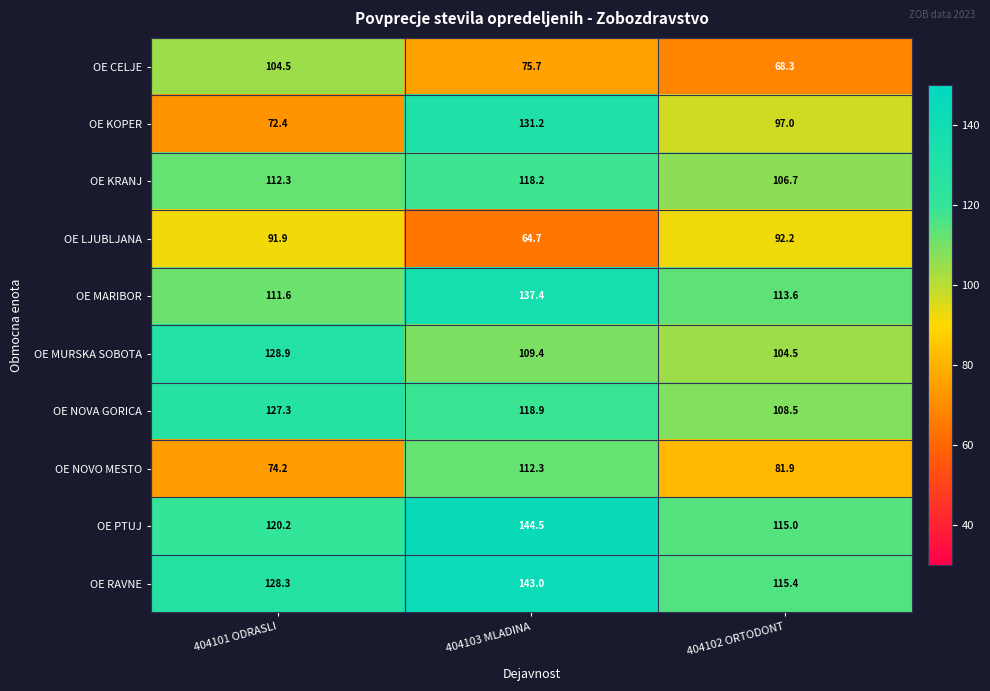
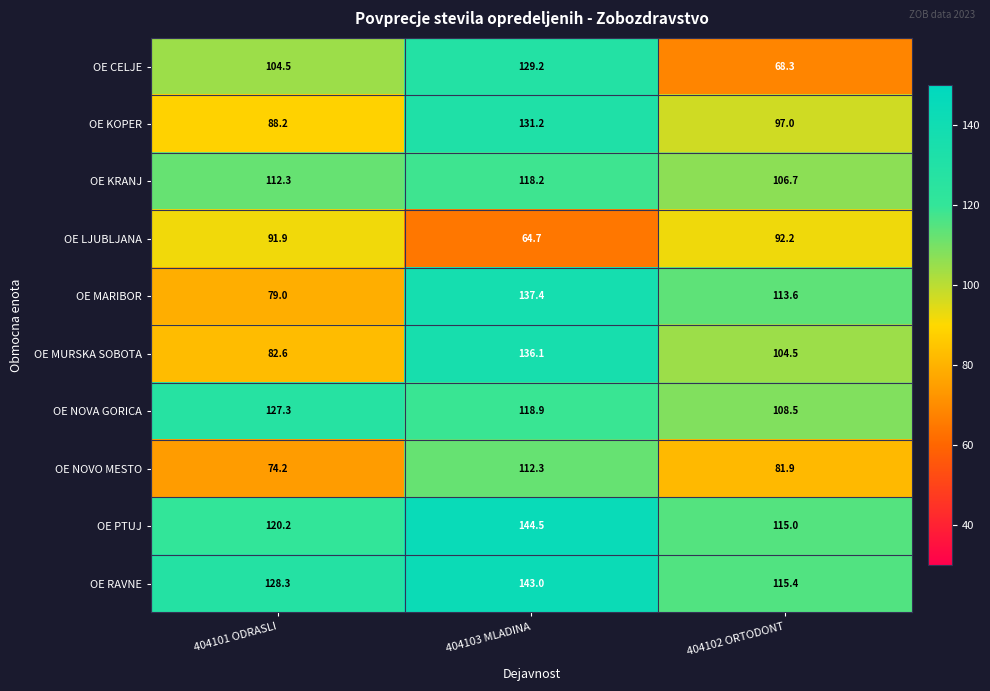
  {
    "OE CELJE": {
      "404101 ODRASLI": 104.5,
-     "404103 MLADINA": 75.7,
+     "404103 MLADINA": 129.2,
      "404102 ORTODONT": 68.3
    },
    "OE KOPER": {
-     "404101 ODRASLI": 72.4,
+     "404101 ODRASLI": 88.2,
      "404103 MLADINA": 131.2,
      "404102 ORTODONT": 97.0
    },
    "OE KRANJ": {
      "404101 ODRASLI": 112.3,
      "404103 MLADINA": 118.2,
      "404102 ORTODONT": 106.7
    },
    "OE LJUBLJANA": {
      "404101 ODRASLI": 91.9,
      "404103 MLADINA": 64.7,
      "404102 ORTODONT": 92.2
    },
    "OE MARIBOR": {
-     "404101 ODRASLI": 111.6,
+     "404101 ODRASLI": 79.0,
      "404103 MLADINA": 137.4,
      "404102 ORTODONT": 113.6
    },
    "OE MURSKA SOBOTA": {
-     "404101 ODRASLI": 128.9,
-     "404103 MLADINA": 109.4,
+     "404101 ODRASLI": 82.6,
+     "404103 MLADINA": 136.1,
      "404102 ORTODONT": 104.5
    },
    "OE NOVA GORICA": {
      "404101 ODRASLI": 127.3,
      "404103 MLADINA": 118.9,
      "404102 ORTODONT": 108.5
    },
    "OE NOVO MESTO": {
      "404101 ODRASLI": 74.2,
      "404103 MLADINA": 112.3,
      "404102 ORTODONT": 81.9
    },
    "OE PTUJ": {
      "404101 ODRASLI": 120.2,
      "404103 MLADINA": 144.5,
      "404102 ORTODONT": 115.0
    },
    "OE RAVNE": {
      "404101 ODRASLI": 128.3,
      "404103 MLADINA": 143.0,
      "404102 ORTODONT": 115.4
    }
  }
